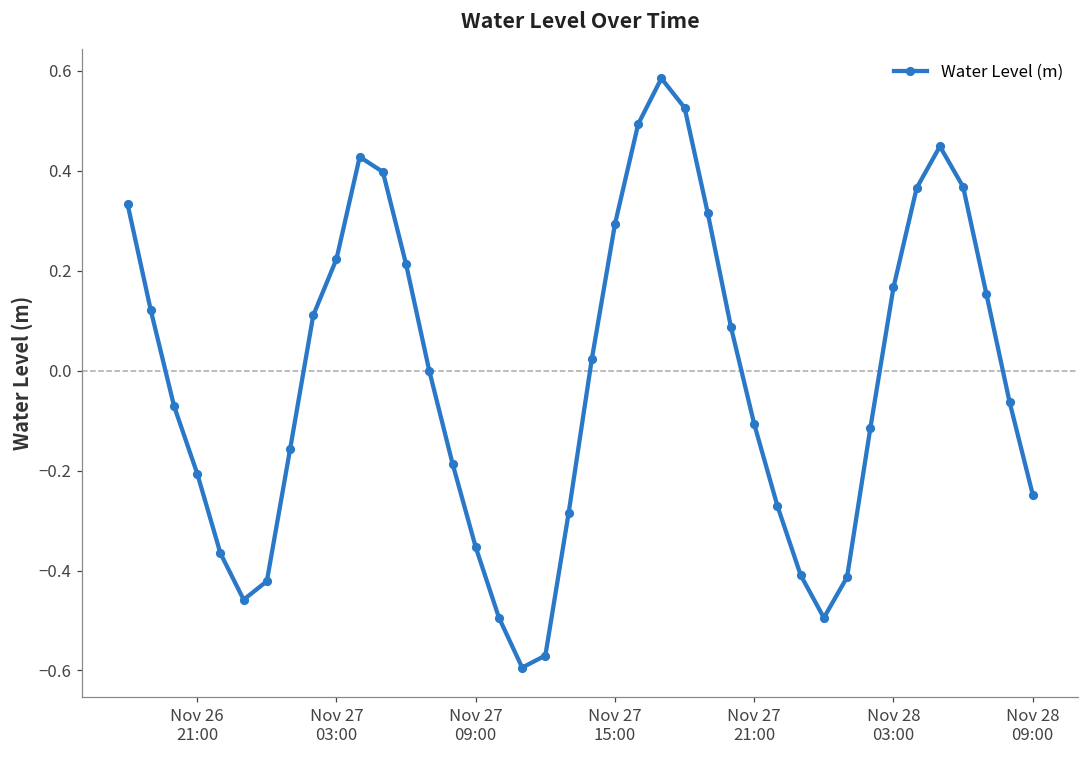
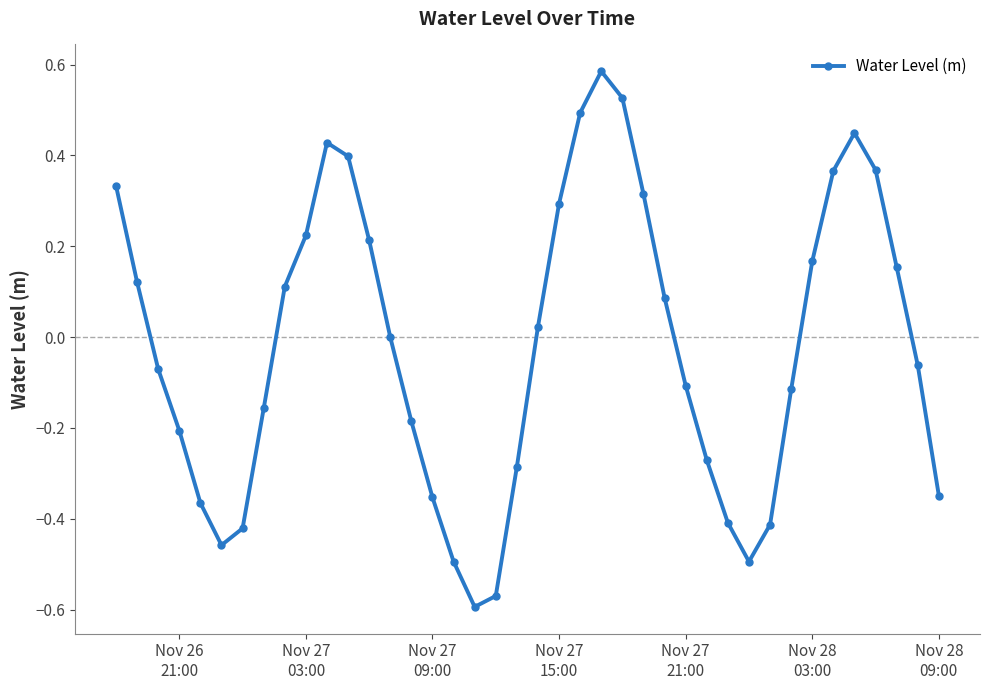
  {
    "Nov 26 21:00": -0.21,
    "Nov 27 03:00": 0.22,
    "Nov 27 09:00": -0.35,
    "Nov 27 15:00": 0.29,
    "Nov 27 21:00": -0.11,
    "Nov 28 03:00": 0.17,
-   "Nov 28 09:00": -0.25
+   "Nov 28 09:00": -0.35
  }
